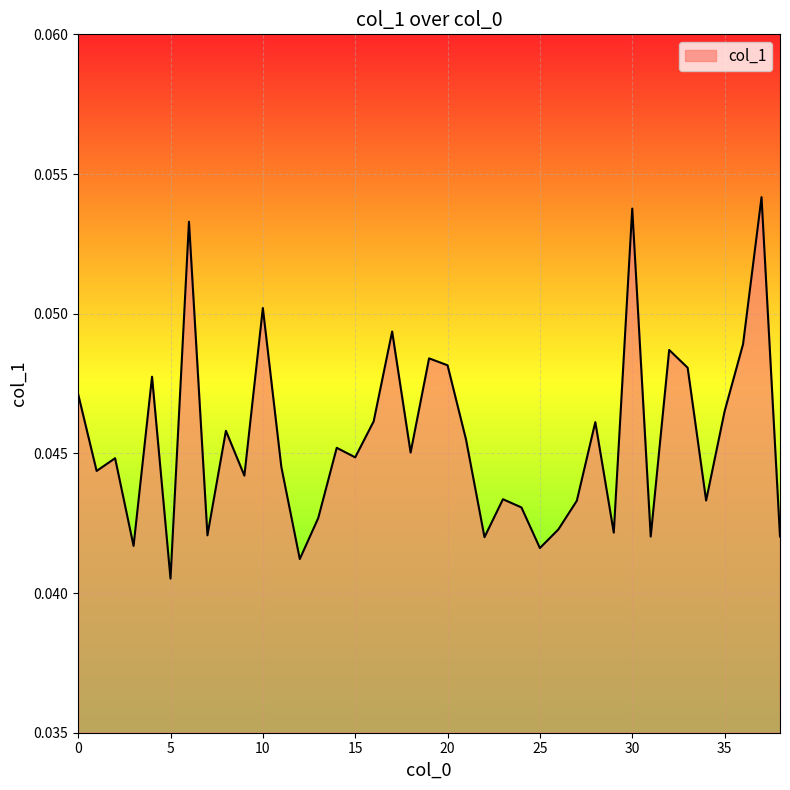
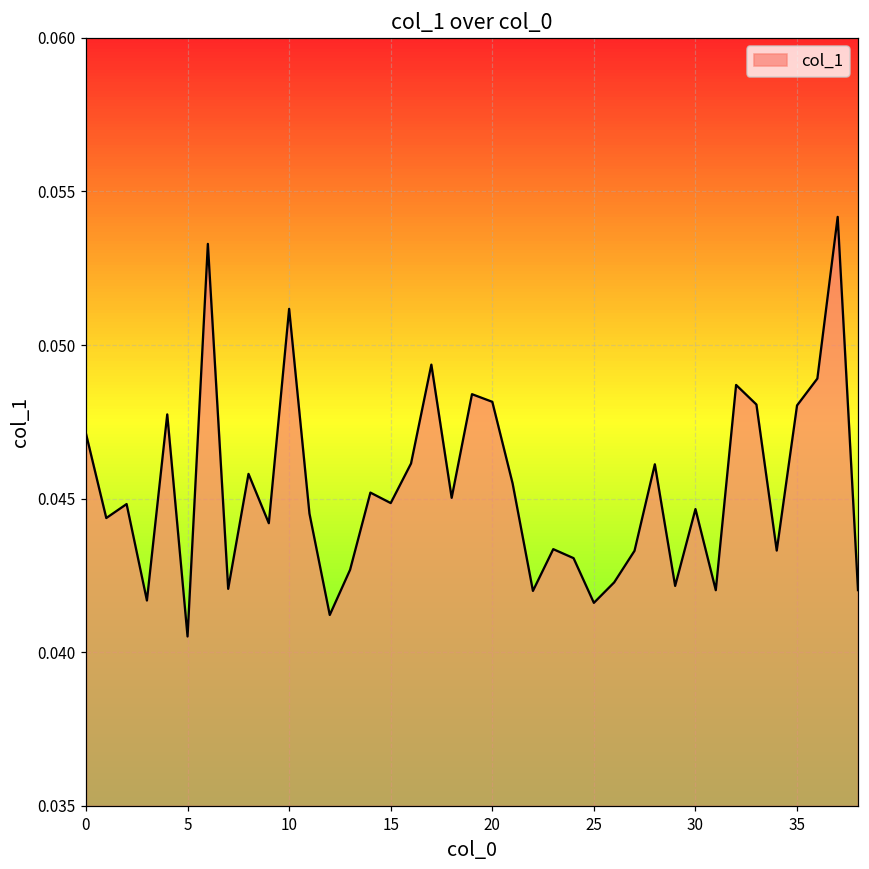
  {
    "0": 0.0471,
    "5": 0.0405,
-   "10": 0.0502,
+   "10": 0.0512,
    "15": 0.0449,
    "20": 0.0482,
    "25": 0.0416,
-   "30": 0.0538,
-   "35": 0.0465
+   "30": 0.0447,
+   "35": 0.0480
  }
